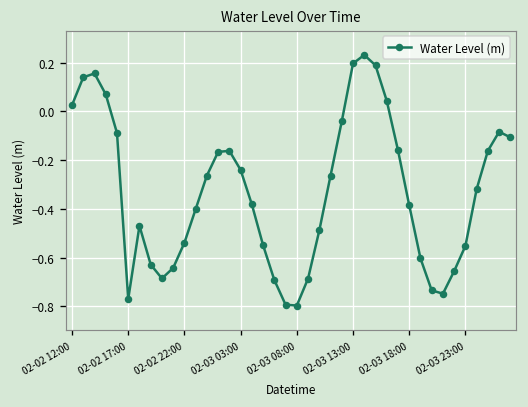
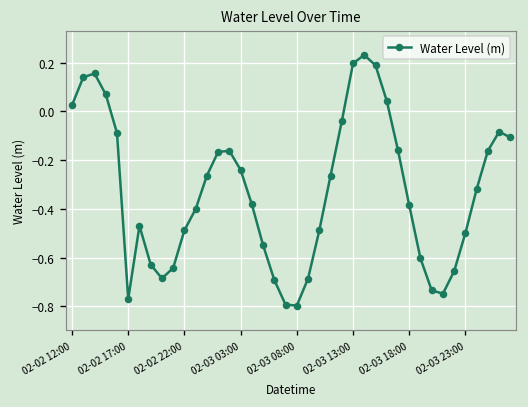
  {
    "02-02 12:00": 0.03,
    "02-02 17:00": -0.77,
-   "02-02 22:00": -0.54,
+   "02-02 22:00": -0.49,
    "02-03 03:00": -0.24,
    "02-03 08:00": -0.80,
    "02-03 13:00": 0.20,
    "02-03 18:00": -0.39,
-   "02-03 23:00": -0.55
+   "02-03 23:00": -0.50
  }
